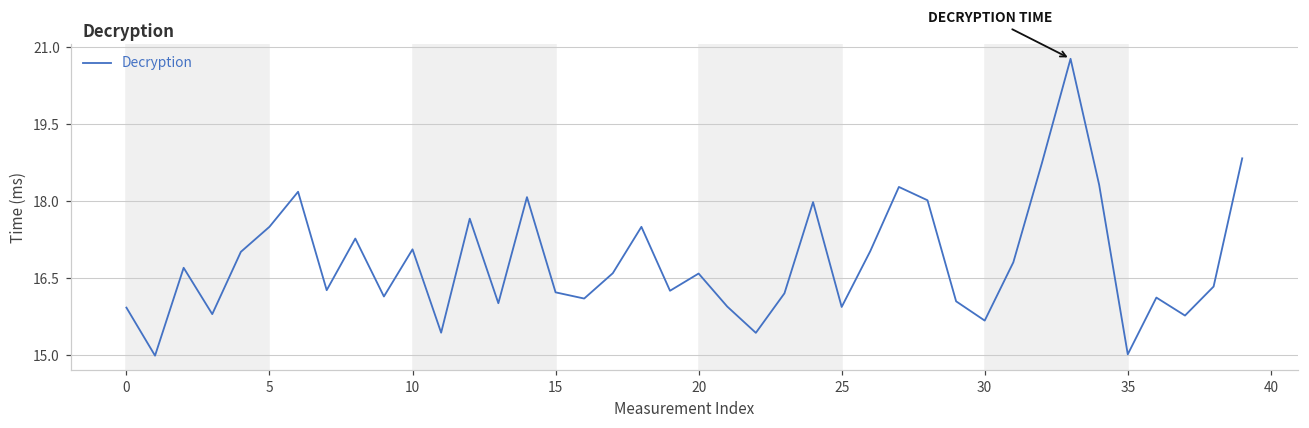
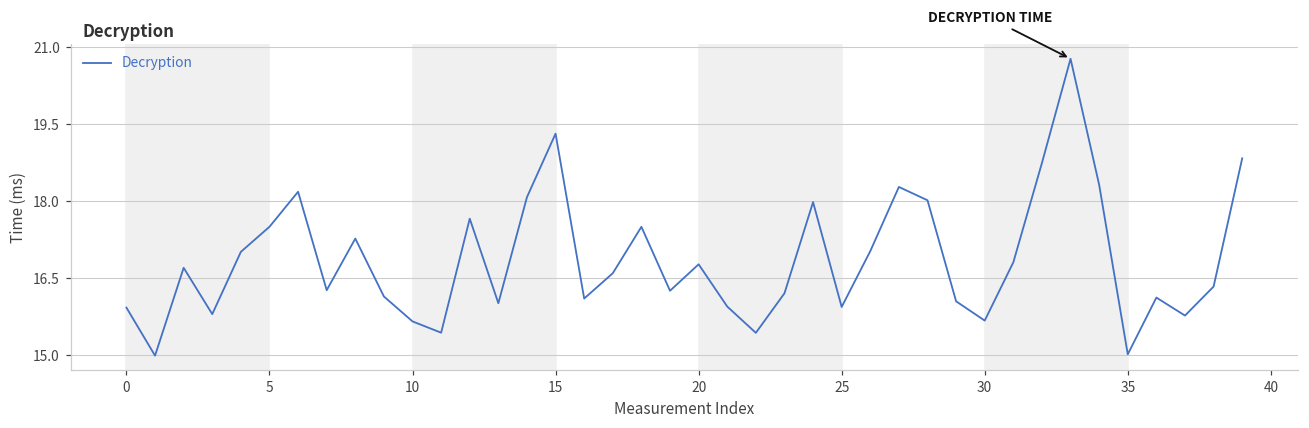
  {
    "0": 15.9,
    "5": 17.5,
-   "10": 17.1,
-   "15": 16.2,
-   "20": 16.6,
+   "10": 15.7,
+   "15": 19.3,
+   "20": 16.8,
    "25": 15.9,
    "30": 15.7,
    "35": 15.0
  }
